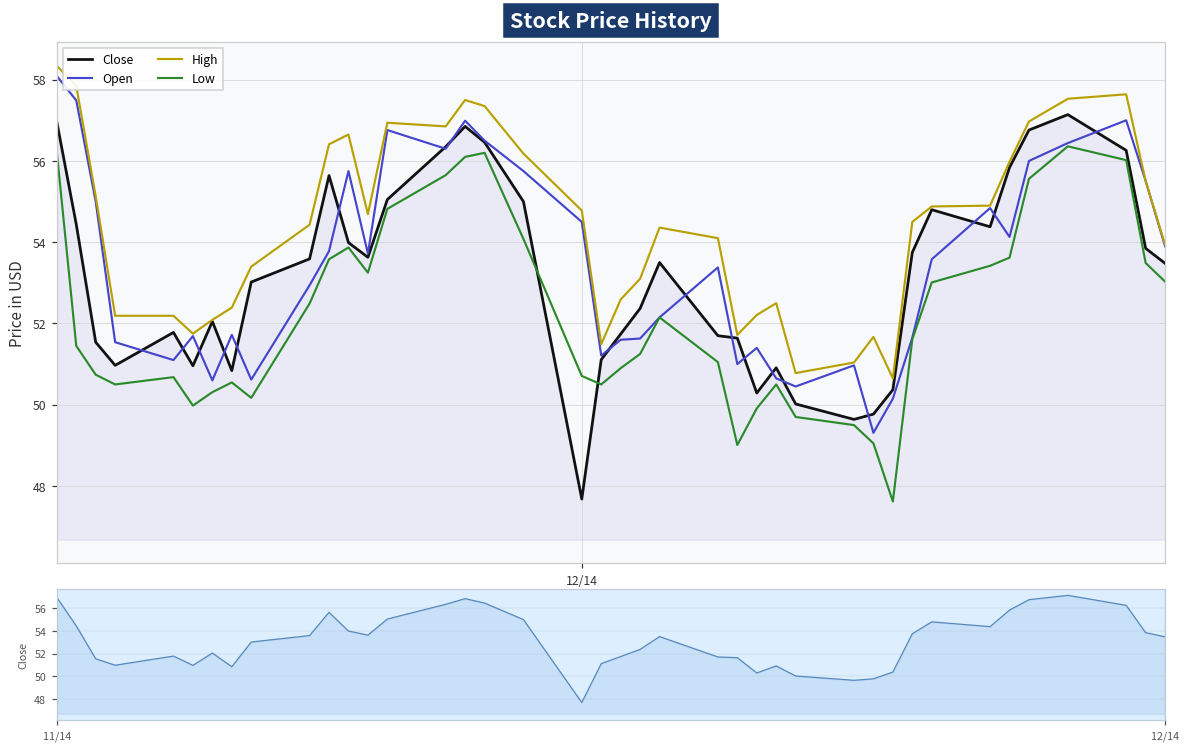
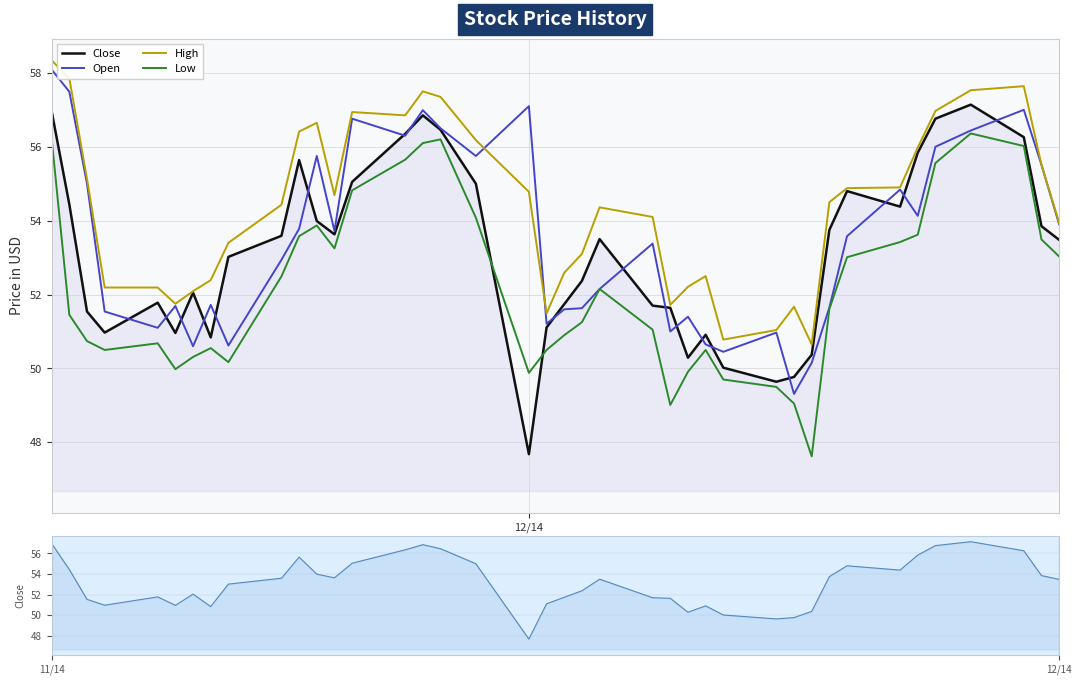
  {
    "Stock Price History": {
      "Close": {
        "12/14": 47.7
      },
      "Open": {
-       "12/14": 54.5
+       "12/14": 57.1
      },
      "High": {
        "12/14": 54.8
      },
      "Low": {
-       "12/14": 50.7
+       "12/14": 49.9
      }
    }
  }
